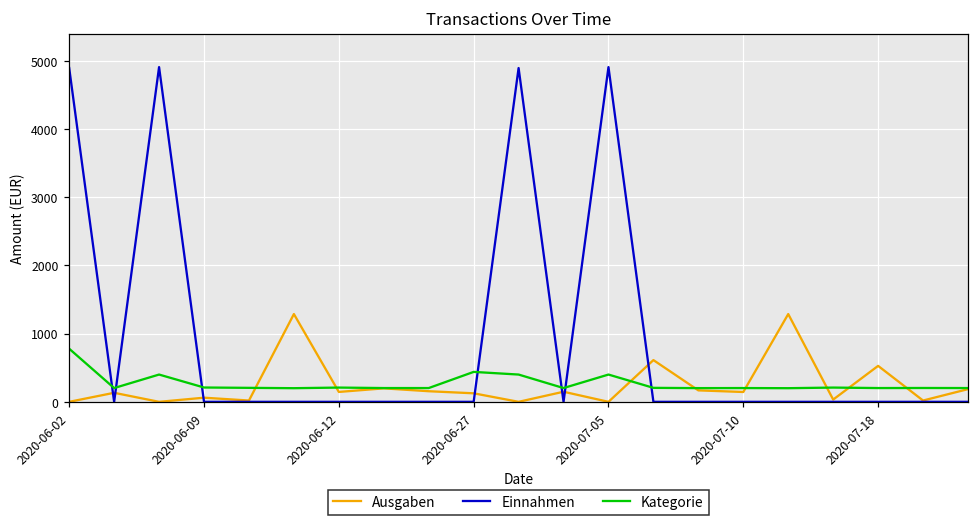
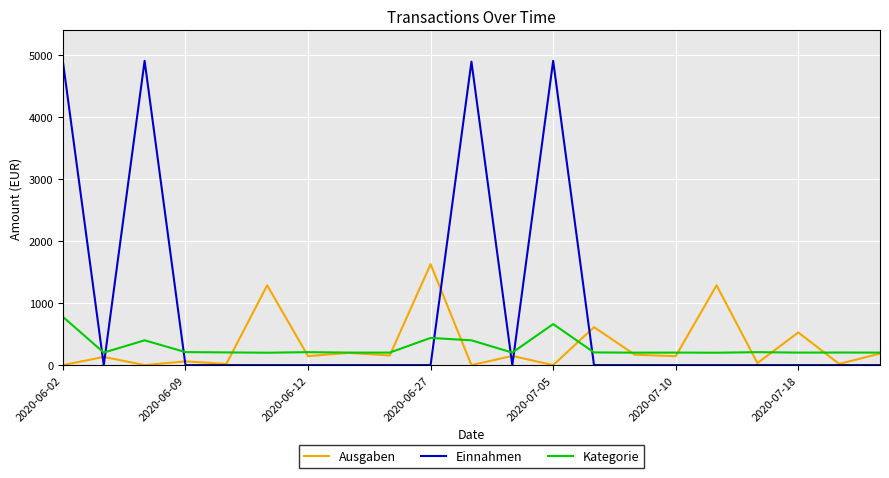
  {
    "Ausgaben": {
      "2020-06-02": 0,
      "2020-06-09": 100,
      "2020-06-12": 100,
-     "2020-06-27": 100,
+     "2020-06-27": 1600,
      "2020-07-05": 0,
      "2020-07-10": 100,
      "2020-07-18": 500
    },
    "Einnahmen": {
      "2020-06-02": 4900,
      "2020-06-09": 0,
      "2020-06-12": 0,
      "2020-06-27": 0,
      "2020-07-05": 4900,
      "2020-07-10": 0,
      "2020-07-18": 0
    },
    "Kategorie": {
      "2020-06-02": 800,
      "2020-06-09": 200,
      "2020-06-12": 200,
      "2020-06-27": 400,
-     "2020-07-05": 400,
+     "2020-07-05": 700,
      "2020-07-10": 200,
      "2020-07-18": 200
    }
  }
